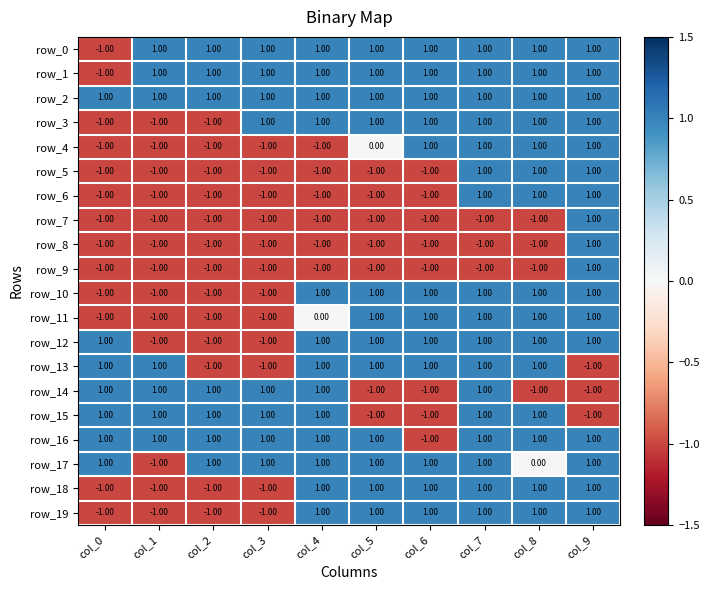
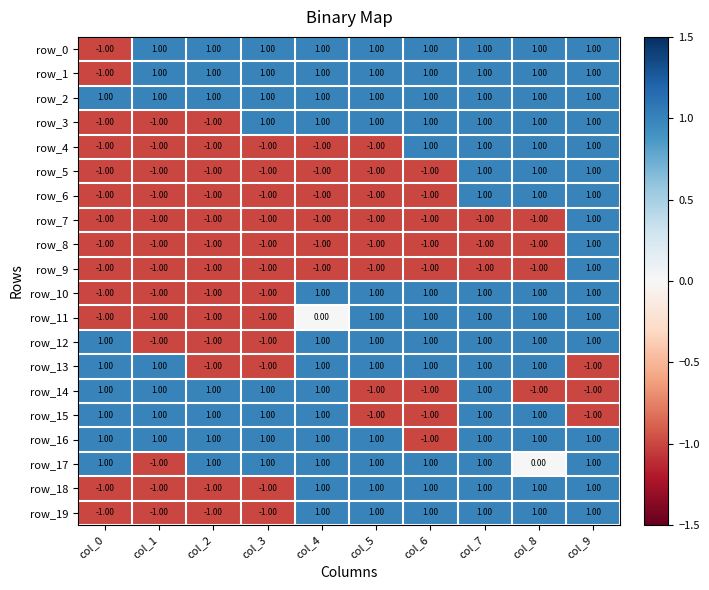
  {
    "row_0": {
      "col_0": -1.00,
      "col_1": 1.00,
      "col_2": 1.00,
      "col_3": 1.00,
      "col_4": 1.00,
      "col_5": 1.00,
      "col_6": 1.00,
      "col_7": 1.00,
      "col_8": 1.00,
      "col_9": 1.00
    },
    "row_1": {
      "col_0": -1.00,
      "col_1": 1.00,
      "col_2": 1.00,
      "col_3": 1.00,
      "col_4": 1.00,
      "col_5": 1.00,
      "col_6": 1.00,
      "col_7": 1.00,
      "col_8": 1.00,
      "col_9": 1.00
    },
    "row_2": {
      "col_0": 1.00,
      "col_1": 1.00,
      "col_2": 1.00,
      "col_3": 1.00,
      "col_4": 1.00,
      "col_5": 1.00,
      "col_6": 1.00,
      "col_7": 1.00,
      "col_8": 1.00,
      "col_9": 1.00
    },
    "row_3": {
      "col_0": -1.00,
      "col_1": -1.00,
      "col_2": -1.00,
      "col_3": 1.00,
      "col_4": 1.00,
      "col_5": 1.00,
      "col_6": 1.00,
      "col_7": 1.00,
      "col_8": 1.00,
      "col_9": 1.00
    },
    "row_4": {
      "col_0": -1.00,
      "col_1": -1.00,
      "col_2": -1.00,
      "col_3": -1.00,
      "col_4": -1.00,
-     "col_5": 0.00,
+     "col_5": -1.00,
      "col_6": 1.00,
      "col_7": 1.00,
      "col_8": 1.00,
      "col_9": 1.00
    },
    "row_5": {
      "col_0": -1.00,
      "col_1": -1.00,
      "col_2": -1.00,
      "col_3": -1.00,
      "col_4": -1.00,
      "col_5": -1.00,
      "col_6": -1.00,
      "col_7": 1.00,
      "col_8": 1.00,
      "col_9": 1.00
    },
    "row_6": {
      "col_0": -1.00,
      "col_1": -1.00,
      "col_2": -1.00,
      "col_3": -1.00,
      "col_4": -1.00,
      "col_5": -1.00,
      "col_6": -1.00,
      "col_7": 1.00,
      "col_8": 1.00,
      "col_9": 1.00
    },
    "row_7": {
      "col_0": -1.00,
      "col_1": -1.00,
      "col_2": -1.00,
      "col_3": -1.00,
      "col_4": -1.00,
      "col_5": -1.00,
      "col_6": -1.00,
      "col_7": -1.00,
      "col_8": -1.00,
      "col_9": 1.00
    },
    "row_8": {
      "col_0": -1.00,
      "col_1": -1.00,
      "col_2": -1.00,
      "col_3": -1.00,
      "col_4": -1.00,
      "col_5": -1.00,
      "col_6": -1.00,
      "col_7": -1.00,
      "col_8": -1.00,
      "col_9": 1.00
    },
    "row_9": {
      "col_0": -1.00,
      "col_1": -1.00,
      "col_2": -1.00,
      "col_3": -1.00,
      "col_4": -1.00,
      "col_5": -1.00,
      "col_6": -1.00,
      "col_7": -1.00,
      "col_8": -1.00,
      "col_9": 1.00
    },
    "row_10": {
      "col_0": -1.00,
      "col_1": -1.00,
      "col_2": -1.00,
      "col_3": -1.00,
      "col_4": 1.00,
      "col_5": 1.00,
      "col_6": 1.00,
      "col_7": 1.00,
      "col_8": 1.00,
      "col_9": 1.00
    },
    "row_11": {
      "col_0": -1.00,
      "col_1": -1.00,
      "col_2": -1.00,
      "col_3": -1.00,
      "col_4": 0.00,
      "col_5": 1.00,
      "col_6": 1.00,
      "col_7": 1.00,
      "col_8": 1.00,
      "col_9": 1.00
    },
    "row_12": {
      "col_0": 1.00,
      "col_1": -1.00,
      "col_2": -1.00,
      "col_3": -1.00,
      "col_4": 1.00,
      "col_5": 1.00,
      "col_6": 1.00,
      "col_7": 1.00,
      "col_8": 1.00,
      "col_9": 1.00
    },
    "row_13": {
      "col_0": 1.00,
      "col_1": 1.00,
      "col_2": -1.00,
      "col_3": -1.00,
      "col_4": 1.00,
      "col_5": 1.00,
      "col_6": 1.00,
      "col_7": 1.00,
      "col_8": 1.00,
      "col_9": -1.00
    },
    "row_14": {
      "col_0": 1.00,
      "col_1": 1.00,
      "col_2": 1.00,
      "col_3": 1.00,
      "col_4": 1.00,
      "col_5": -1.00,
      "col_6": -1.00,
      "col_7": 1.00,
      "col_8": -1.00,
      "col_9": -1.00
    },
    "row_15": {
      "col_0": 1.00,
      "col_1": 1.00,
      "col_2": 1.00,
      "col_3": 1.00,
      "col_4": 1.00,
      "col_5": -1.00,
      "col_6": -1.00,
      "col_7": 1.00,
      "col_8": 1.00,
      "col_9": -1.00
    },
    "row_16": {
      "col_0": 1.00,
      "col_1": 1.00,
      "col_2": 1.00,
      "col_3": 1.00,
      "col_4": 1.00,
      "col_5": 1.00,
      "col_6": -1.00,
      "col_7": 1.00,
      "col_8": 1.00,
      "col_9": 1.00
    },
    "row_17": {
      "col_0": 1.00,
      "col_1": -1.00,
      "col_2": 1.00,
      "col_3": 1.00,
      "col_4": 1.00,
      "col_5": 1.00,
      "col_6": 1.00,
      "col_7": 1.00,
      "col_8": 0.00,
      "col_9": 1.00
    },
    "row_18": {
      "col_0": -1.00,
      "col_1": -1.00,
      "col_2": -1.00,
      "col_3": -1.00,
      "col_4": 1.00,
      "col_5": 1.00,
      "col_6": 1.00,
      "col_7": 1.00,
      "col_8": 1.00,
      "col_9": 1.00
    },
    "row_19": {
      "col_0": -1.00,
      "col_1": -1.00,
      "col_2": -1.00,
      "col_3": -1.00,
      "col_4": 1.00,
      "col_5": 1.00,
      "col_6": 1.00,
      "col_7": 1.00,
      "col_8": 1.00,
      "col_9": 1.00
    }
  }
